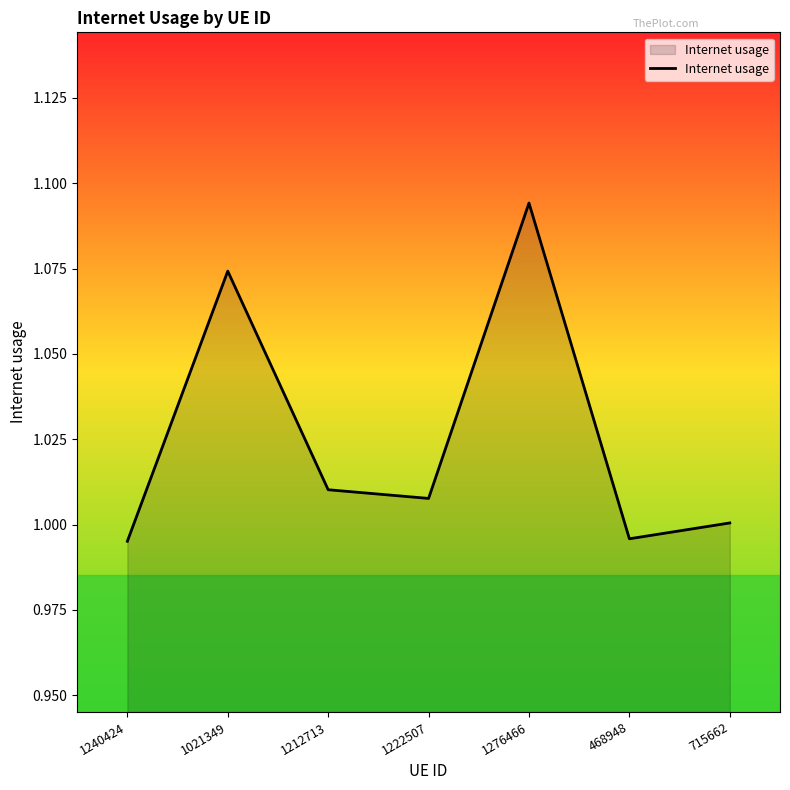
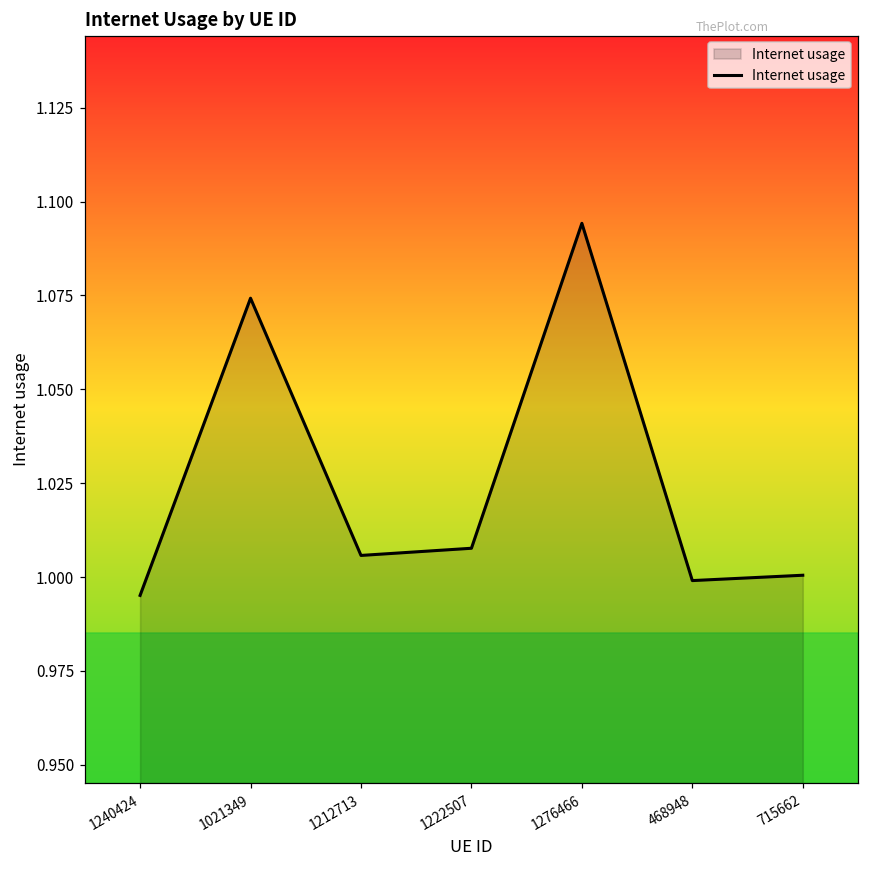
  {
    "1240424": 0.995,
    "1021349": 1.074,
-   "1212713": 1.010,
+   "1212713": 1.006,
    "1222507": 1.008,
    "1276466": 1.094,
-   "468948": 0.996,
+   "468948": 0.999,
    "715662": 1.000
  }
